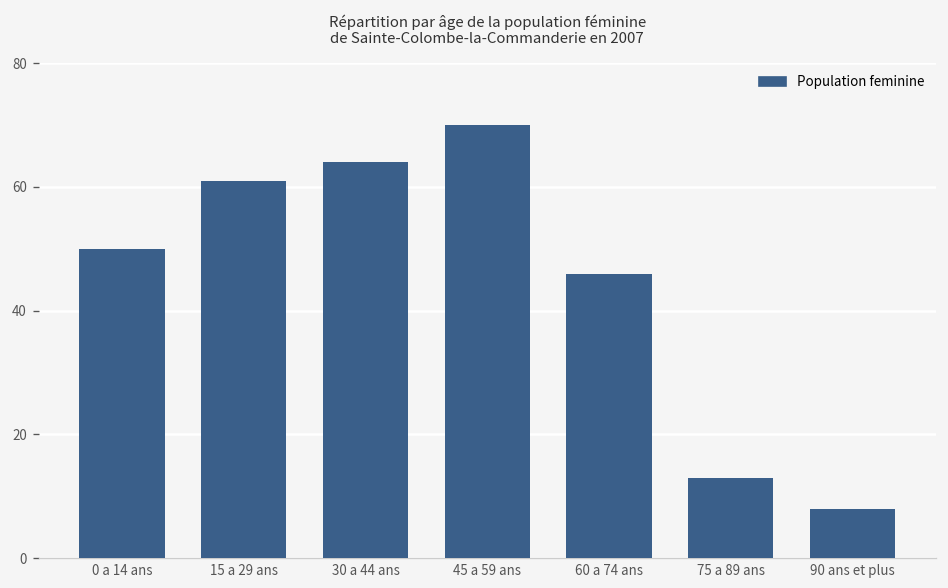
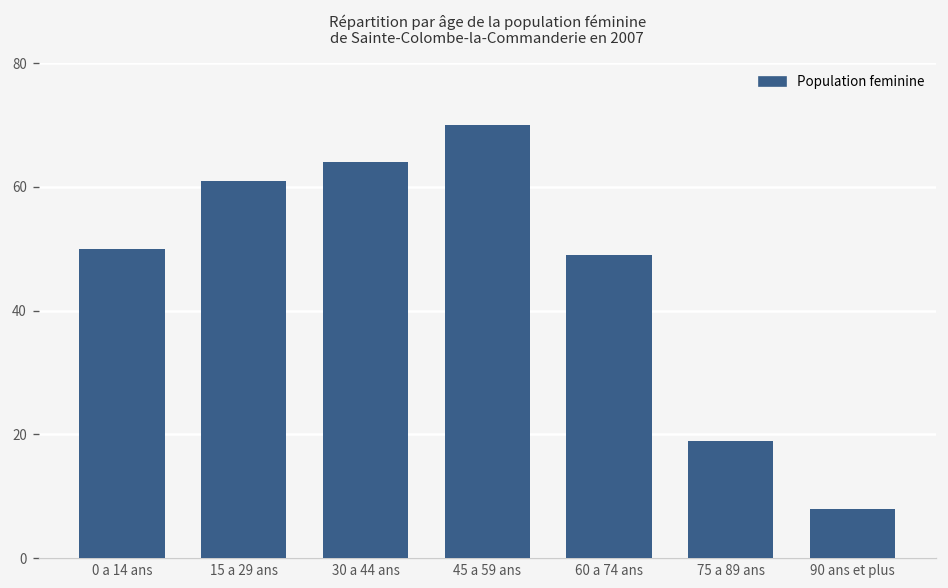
  {
    "0 a 14 ans": 50,
    "15 a 29 ans": 61,
    "30 a 44 ans": 64,
    "45 a 59 ans": 70,
-   "60 a 74 ans": 46,
-   "75 a 89 ans": 13,
+   "60 a 74 ans": 49,
+   "75 a 89 ans": 19,
    "90 ans et plus": 8
  }
